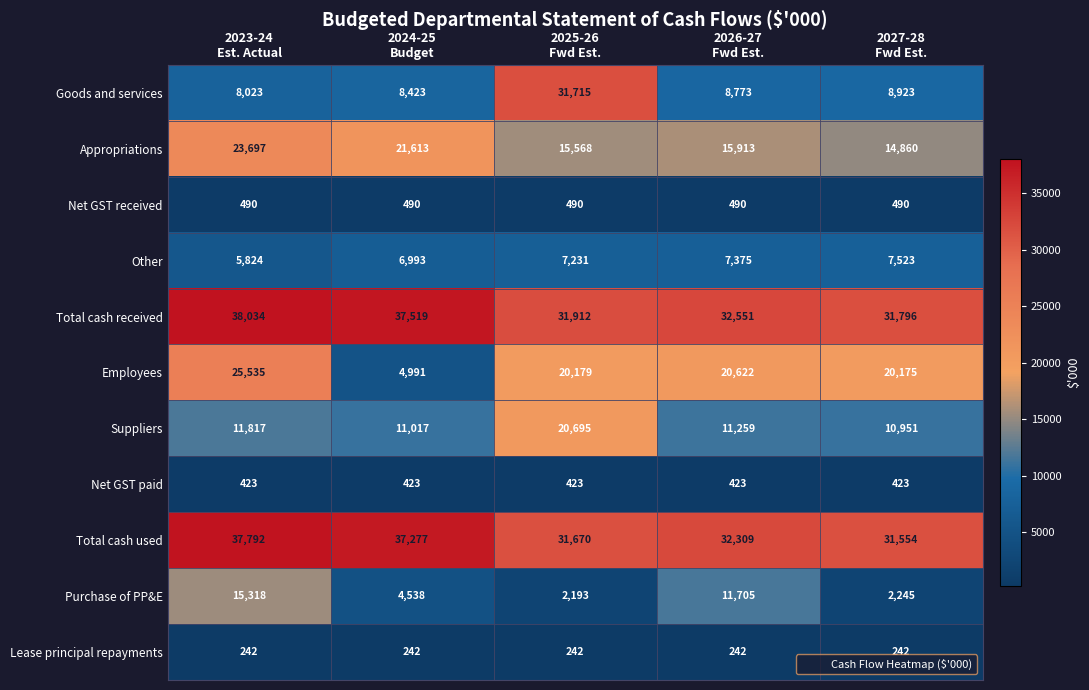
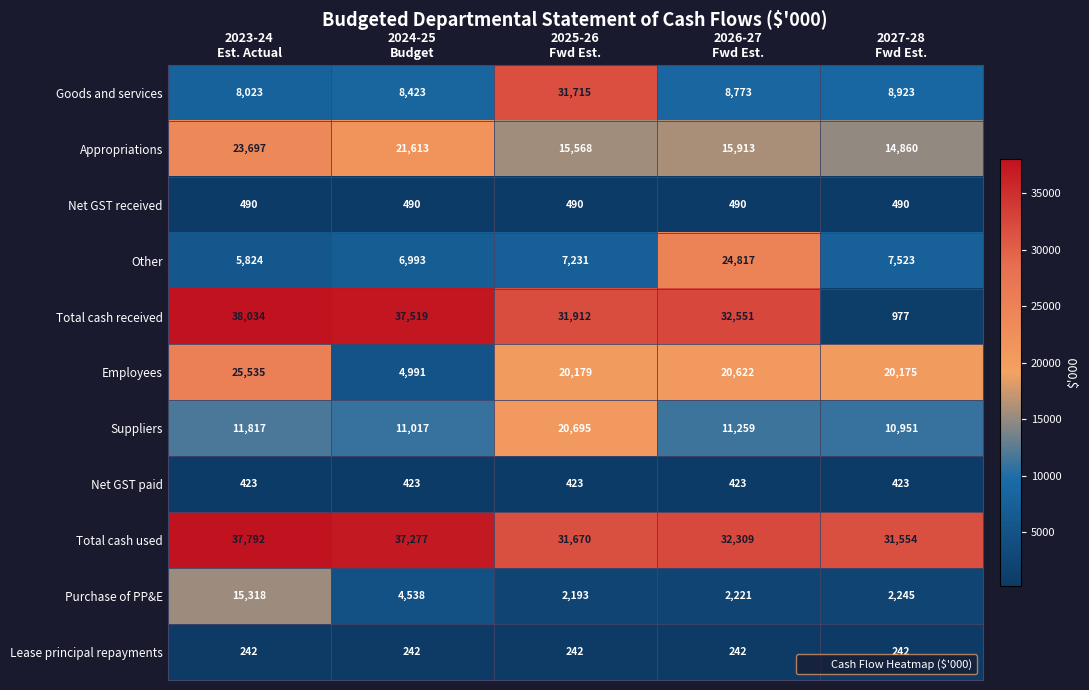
  {
    "Goods and services": {
      "2023-24 Est. Actual": "8,023",
      "2024-25 Budget": "8,423",
      "2025-26 Fwd Est.": "31,715",
      "2026-27 Fwd Est.": "8,773",
      "2027-28 Fwd Est.": "8,923"
    },
    "Appropriations": {
      "2023-24 Est. Actual": "23,697",
      "2024-25 Budget": "21,613",
      "2025-26 Fwd Est.": "15,568",
      "2026-27 Fwd Est.": "15,913",
      "2027-28 Fwd Est.": "14,860"
    },
    "Net GST received": {
      "2023-24 Est. Actual": "490",
      "2024-25 Budget": "490",
      "2025-26 Fwd Est.": "490",
      "2026-27 Fwd Est.": "490",
      "2027-28 Fwd Est.": "490"
    },
    "Other": {
      "2023-24 Est. Actual": "5,824",
      "2024-25 Budget": "6,993",
      "2025-26 Fwd Est.": "7,231",
-     "2026-27 Fwd Est.": "7,375",
+     "2026-27 Fwd Est.": "24,817",
      "2027-28 Fwd Est.": "7,523"
    },
    "Total cash received": {
      "2023-24 Est. Actual": "38,034",
      "2024-25 Budget": "37,519",
      "2025-26 Fwd Est.": "31,912",
      "2026-27 Fwd Est.": "32,551",
-     "2027-28 Fwd Est.": "31,796"
+     "2027-28 Fwd Est.": "977"
    },
    "Employees": {
      "2023-24 Est. Actual": "25,535",
      "2024-25 Budget": "4,991",
      "2025-26 Fwd Est.": "20,179",
      "2026-27 Fwd Est.": "20,622",
      "2027-28 Fwd Est.": "20,175"
    },
    "Suppliers": {
      "2023-24 Est. Actual": "11,817",
      "2024-25 Budget": "11,017",
      "2025-26 Fwd Est.": "20,695",
      "2026-27 Fwd Est.": "11,259",
      "2027-28 Fwd Est.": "10,951"
    },
    "Net GST paid": {
      "2023-24 Est. Actual": "423",
      "2024-25 Budget": "423",
      "2025-26 Fwd Est.": "423",
      "2026-27 Fwd Est.": "423",
      "2027-28 Fwd Est.": "423"
    },
    "Total cash used": {
      "2023-24 Est. Actual": "37,792",
      "2024-25 Budget": "37,277",
      "2025-26 Fwd Est.": "31,670",
      "2026-27 Fwd Est.": "32,309",
      "2027-28 Fwd Est.": "31,554"
    },
    "Purchase of PP&E": {
      "2023-24 Est. Actual": "15,318",
      "2024-25 Budget": "4,538",
      "2025-26 Fwd Est.": "2,193",
-     "2026-27 Fwd Est.": "11,705",
+     "2026-27 Fwd Est.": "2,221",
      "2027-28 Fwd Est.": "2,245"
    },
    "Lease principal repayments": {
      "2023-24 Est. Actual": "242",
      "2024-25 Budget": "242",
      "2025-26 Fwd Est.": "242",
      "2026-27 Fwd Est.": "242"
    }
  }
